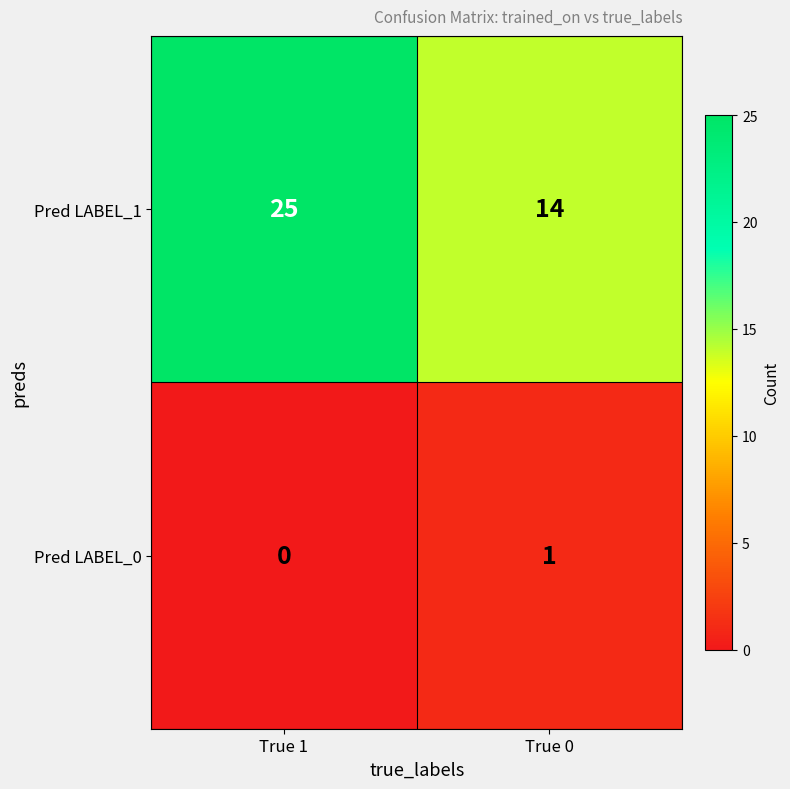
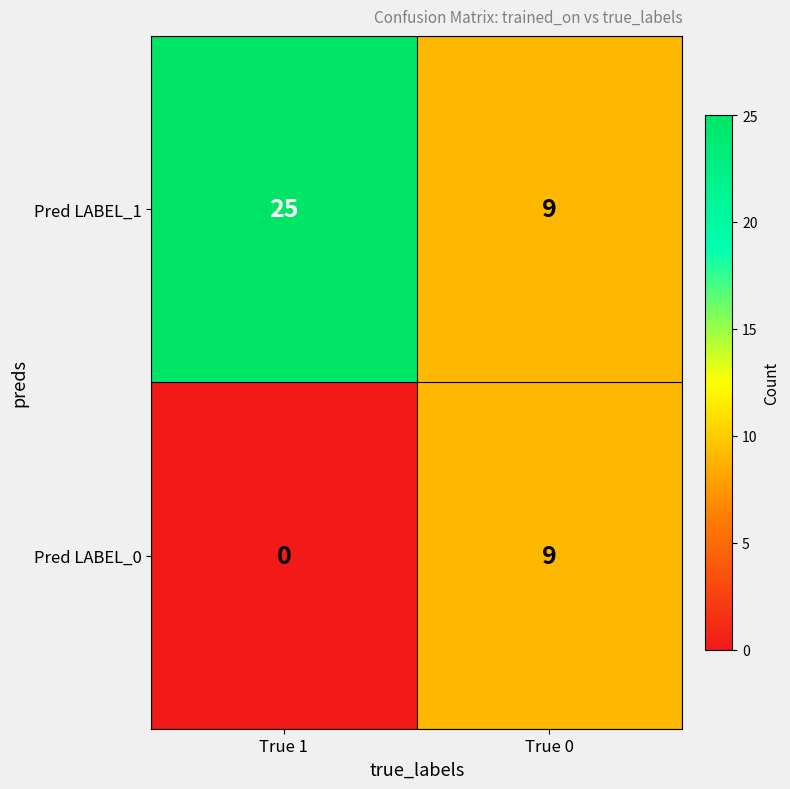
  {
    "Pred LABEL_1": {
      "True 1": 25,
-     "True 0": 14
+     "True 0": 9
    },
    "Pred LABEL_0": {
      "True 1": 0,
-     "True 0": 1
+     "True 0": 9
    }
  }
